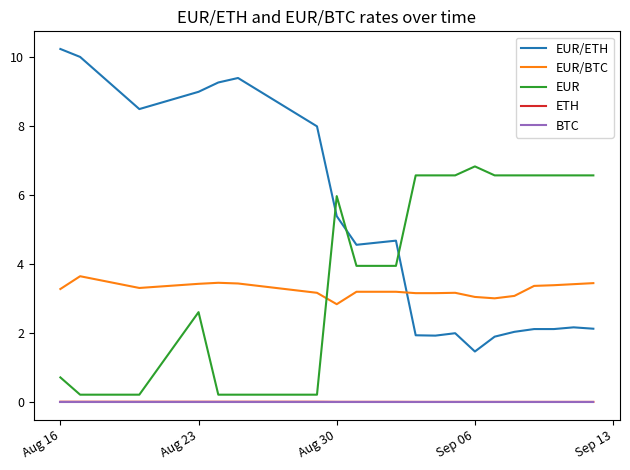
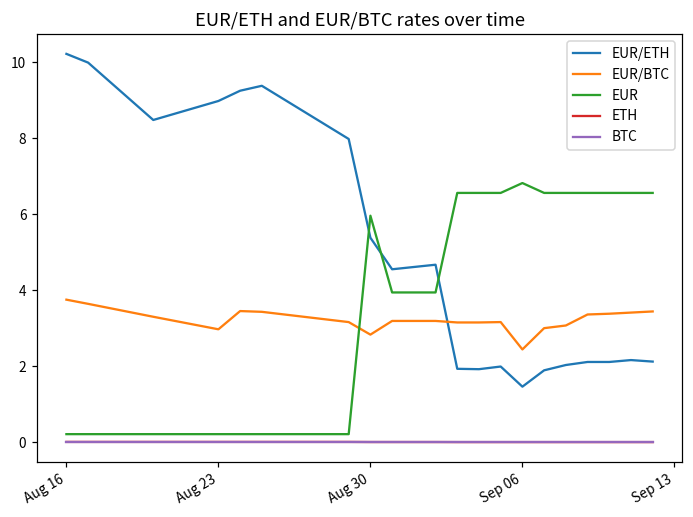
  {
    "EUR/ETH": {
      "Aug 16": 10.2,
      "Aug 23": 9.0,
      "Aug 30": 5.4,
      "Sep 06": 1.5
    },
    "EUR/BTC": {
-     "Aug 16": 3.3,
-     "Aug 23": 3.4,
+     "Aug 16": 3.8,
+     "Aug 23": 3.0,
      "Aug 30": 2.8,
-     "Sep 06": 3.0
+     "Sep 06": 2.4
    },
    "EUR": {
-     "Aug 16": 0.7,
-     "Aug 23": 2.6,
+     "Aug 16": 0.2,
+     "Aug 23": 0.2,
      "Aug 30": 6.0,
      "Sep 06": 6.8
    },
    "BTC": {
      "Aug 16": 0.0,
      "Aug 23": 0.0,
      "Aug 30": 0.0,
      "Sep 06": 0.0
    }
  }
